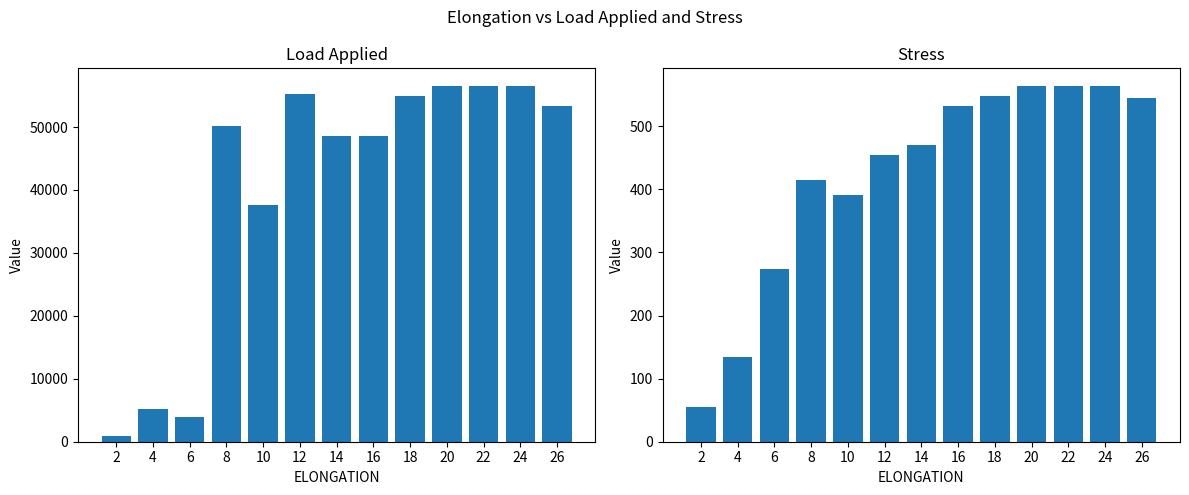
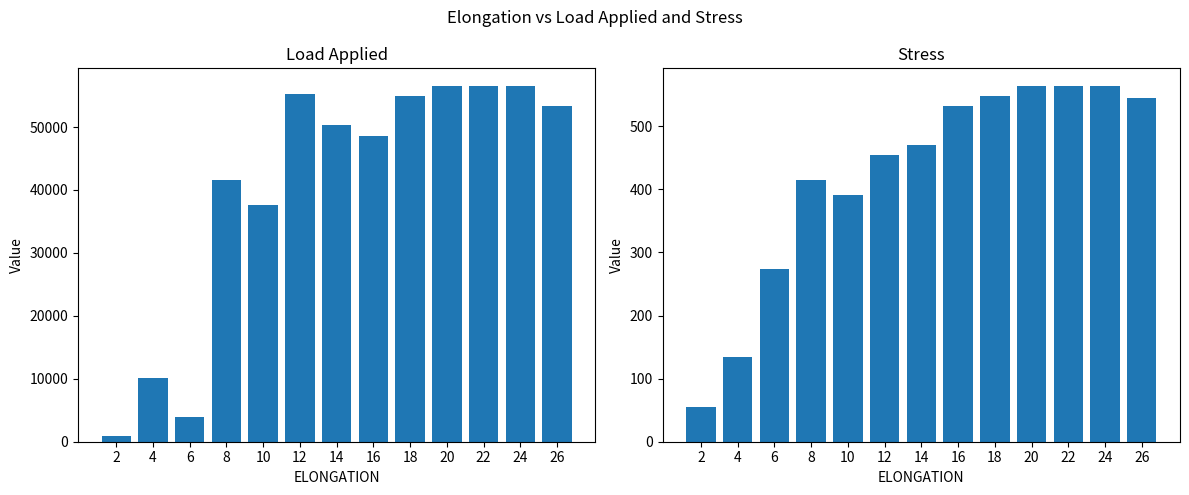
  {
    "Load Applied": {
      "2": 1000,
-     "4": 5000,
+     "4": 10000,
      "6": 4000,
-     "8": 50000,
+     "8": 42000,
      "10": 38000,
      "12": 55000,
-     "14": 49000,
+     "14": 50000,
      "16": 49000,
      "18": 55000,
      "20": 57000,
      "22": 57000,
      "24": 57000,
      "26": 53000
    },
    "Stress": {
      "2": 50,
      "4": 130,
      "6": 270,
      "8": 410,
      "10": 390,
      "12": 450,
      "14": 470,
      "16": 530,
      "18": 550,
      "20": 560,
      "22": 560,
      "24": 560,
      "26": 550
    }
  }
